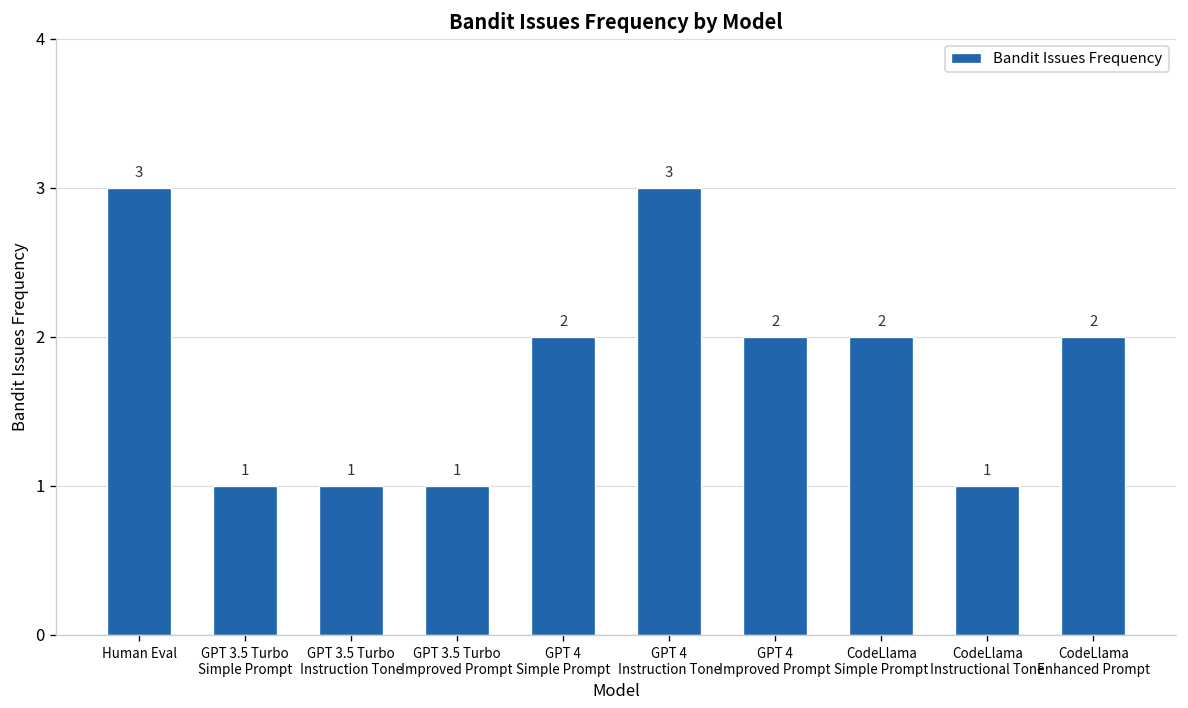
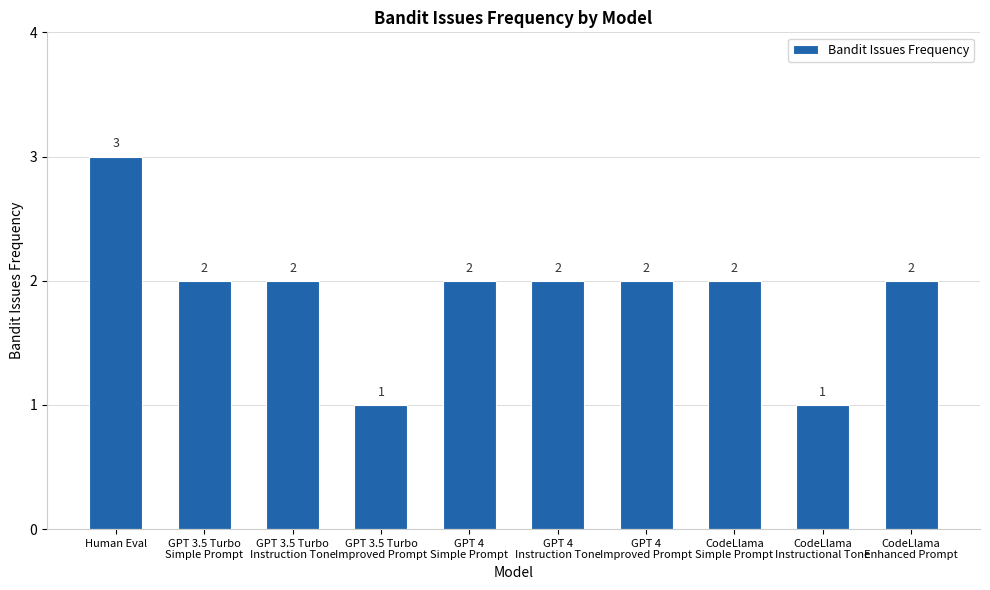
  {
    "Human Eval": 3,
-   "GPT 3.5 Turbo Simple Prompt": 1,
-   "GPT 3.5 Turbo Instruction Tone": 1,
+   "GPT 3.5 Turbo Simple Prompt": 2,
+   "GPT 3.5 Turbo Instruction Tone": 2,
    "GPT 3.5 Turbo Improved Prompt": 1,
    "GPT 4 Simple Prompt": 2,
-   "GPT 4 Instruction Tone": 3,
+   "GPT 4 Instruction Tone": 2,
    "GPT 4 Improved Prompt": 2,
    "CodeLlama Simple Prompt": 2,
    "CodeLlama Instructional Tone": 1,
    "CodeLlama Enhanced Prompt": 2
  }
